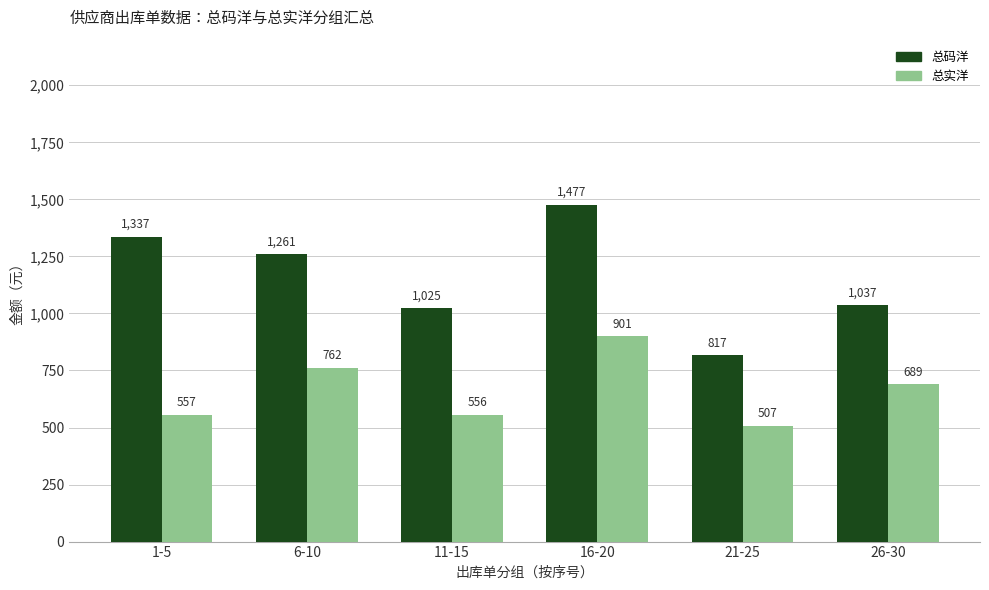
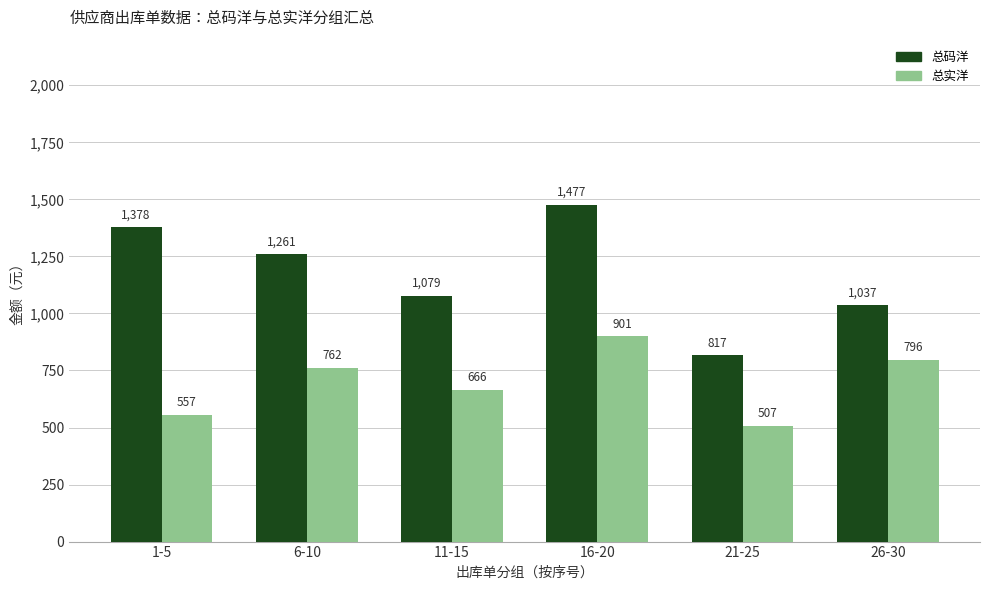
  {
    "总码洋": {
-     "1-5": "1,337",
+     "1-5": "1,378",
      "6-10": "1,261",
-     "11-15": "1,025",
+     "11-15": "1,079",
      "16-20": "1,477",
      "21-25": "817",
      "26-30": "1,037"
    },
    "总实洋": {
      "1-5": "557",
      "6-10": "762",
-     "11-15": "556",
+     "11-15": "666",
      "16-20": "901",
      "21-25": "507",
-     "26-30": "689"
+     "26-30": "796"
    }
  }
